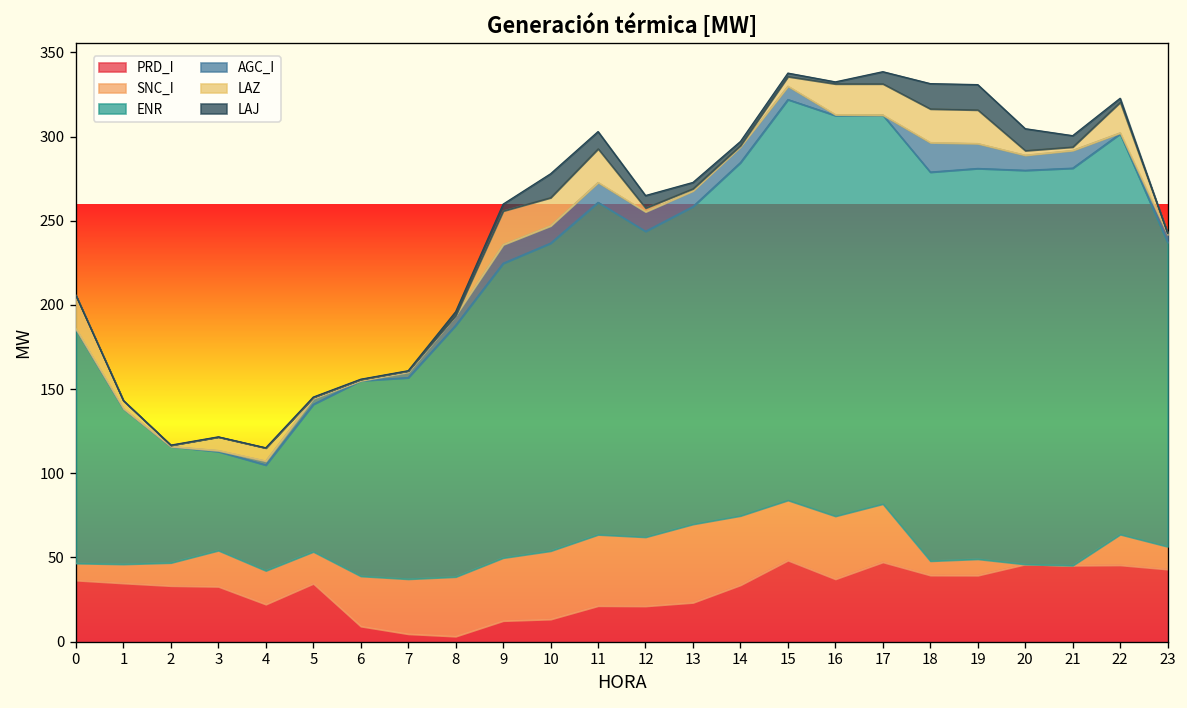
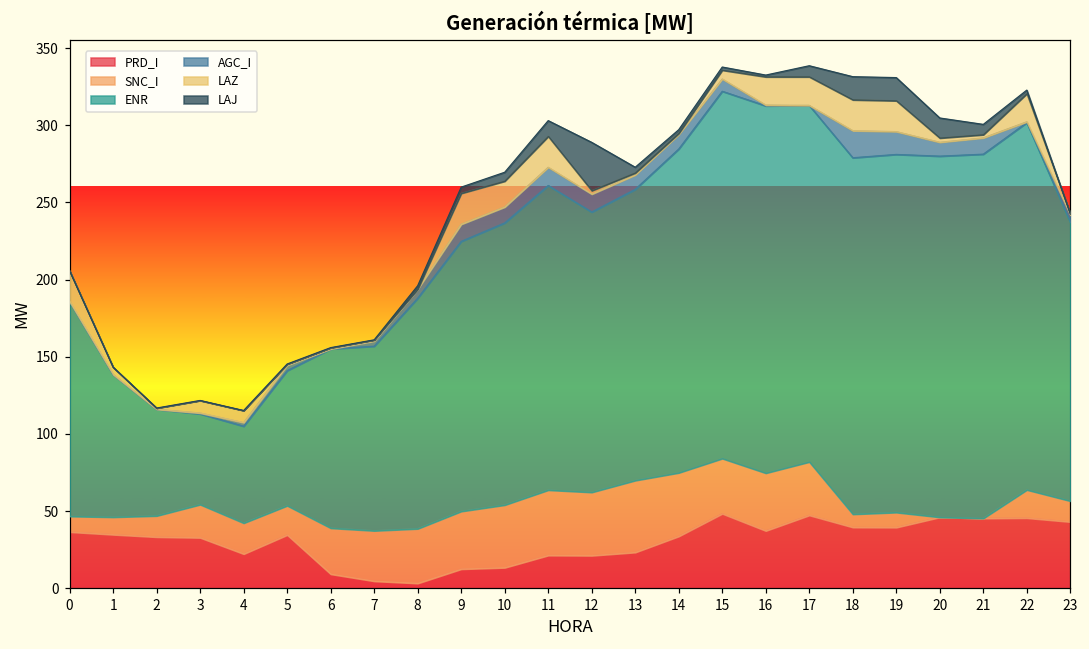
  {
    "PRD_I": {
      "0": 36,
      "1": 35,
      "2": 33,
      "3": 33,
      "4": 22,
      "5": 35,
      "6": 9,
      "7": 5,
      "8": 3,
      "9": 12,
      "10": 13,
      "11": 21,
      "12": 21,
      "13": 23,
      "14": 34,
      "15": 48,
      "16": 37,
      "17": 47,
      "18": 39,
      "19": 39,
      "22": 45,
      "23": 43
    },
    "LAJ": {
      "8": 2,
      "9": 4,
-     "10": 14,
+     "10": 6,
      "11": 10,
-     "12": 7,
+     "12": 31,
      "13": 4,
      "14": 2,
      "15": 2,
      "17": 7,
      "18": 15,
      "19": 15,
      "20": 13,
      "21": 7,
      "22": 2
    }
  }
